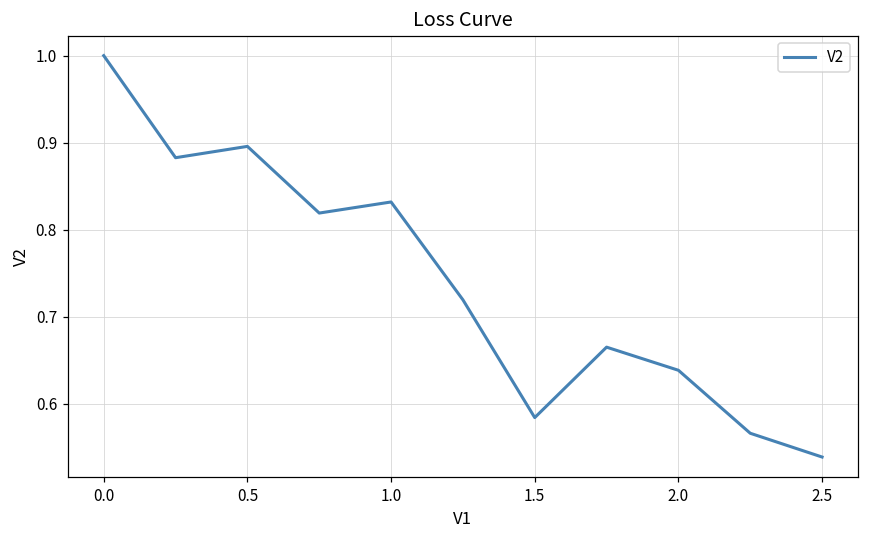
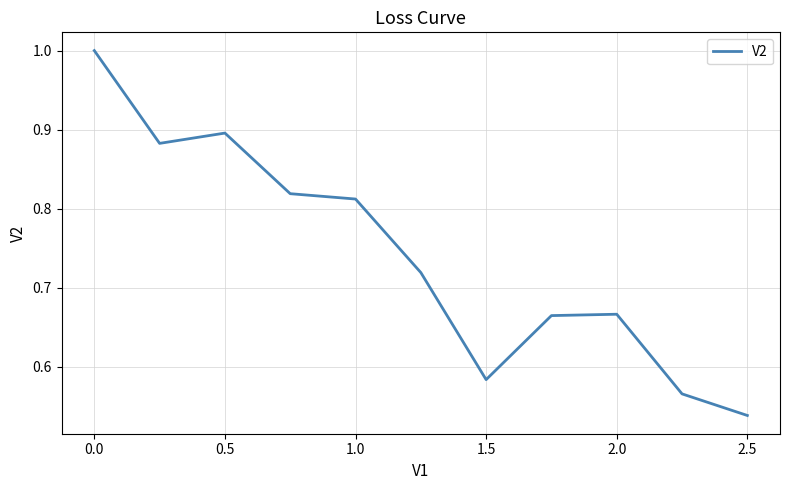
  {
    "0.0": 1.00,
    "0.5": 0.90,
-   "1.0": 0.83,
+   "1.0": 0.81,
    "1.5": 0.58,
-   "2.0": 0.64,
+   "2.0": 0.67,
    "2.5": 0.54
  }
